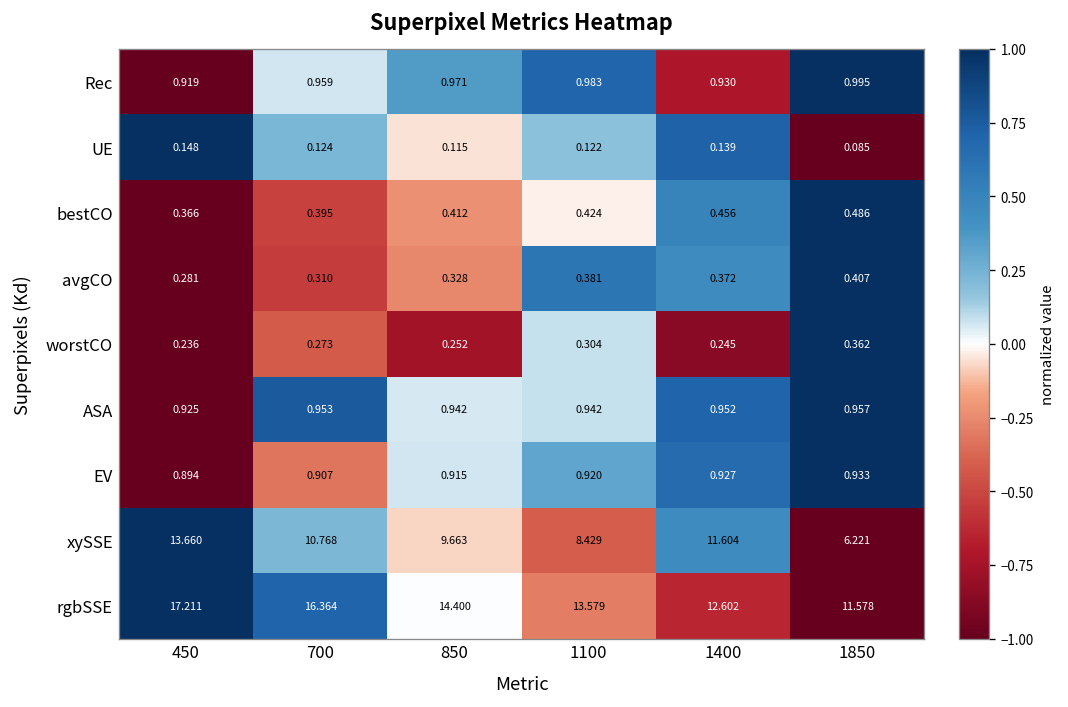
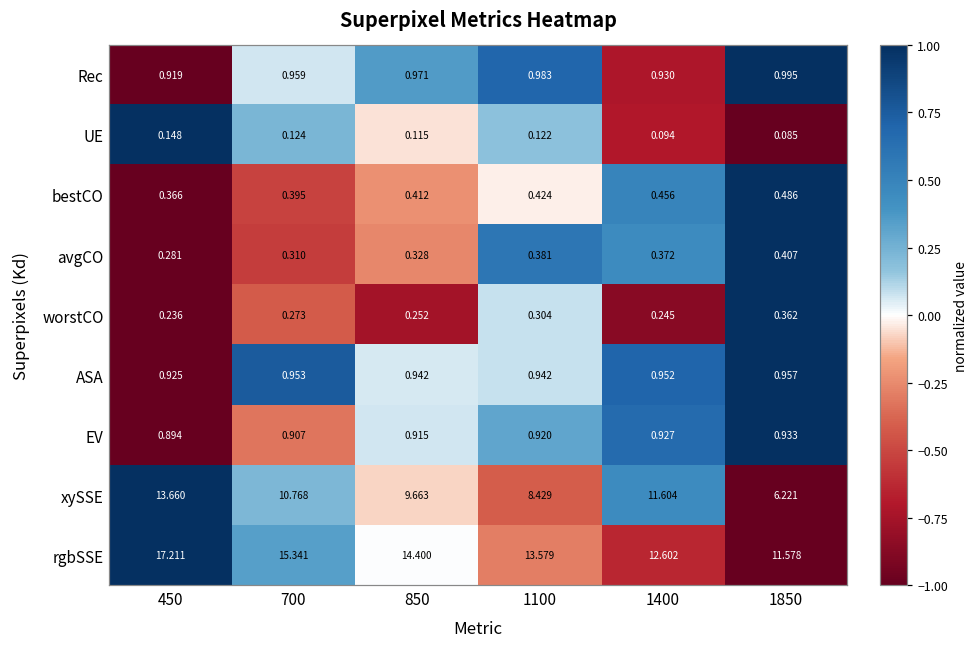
  {
    "Rec": {
      "450": 0.919,
      "700": 0.959,
      "850": 0.971,
      "1100": 0.983,
      "1400": 0.930,
      "1850": 0.995
    },
    "UE": {
      "450": 0.148,
      "700": 0.124,
      "850": 0.115,
      "1100": 0.122,
-     "1400": 0.139,
+     "1400": 0.094,
      "1850": 0.085
    },
    "bestCO": {
      "450": 0.366,
      "700": 0.395,
      "850": 0.412,
      "1100": 0.424,
      "1400": 0.456,
      "1850": 0.486
    },
    "avgCO": {
      "450": 0.281,
      "700": 0.310,
      "850": 0.328,
      "1100": 0.381,
      "1400": 0.372,
      "1850": 0.407
    },
    "worstCO": {
      "450": 0.236,
      "700": 0.273,
      "850": 0.252,
      "1100": 0.304,
      "1400": 0.245,
      "1850": 0.362
    },
    "ASA": {
      "450": 0.925,
      "700": 0.953,
      "850": 0.942,
      "1100": 0.942,
      "1400": 0.952,
      "1850": 0.957
    },
    "EV": {
      "450": 0.894,
      "700": 0.907,
      "850": 0.915,
      "1100": 0.920,
      "1400": 0.927,
      "1850": 0.933
    },
    "xySSE": {
      "450": 13.660,
      "700": 10.768,
      "850": 9.663,
      "1100": 8.429,
      "1400": 11.604,
      "1850": 6.221
    },
    "rgbSSE": {
      "450": 17.211,
-     "700": 16.364,
+     "700": 15.341,
      "850": 14.400,
      "1100": 13.579,
      "1400": 12.602,
      "1850": 11.578
    }
  }
